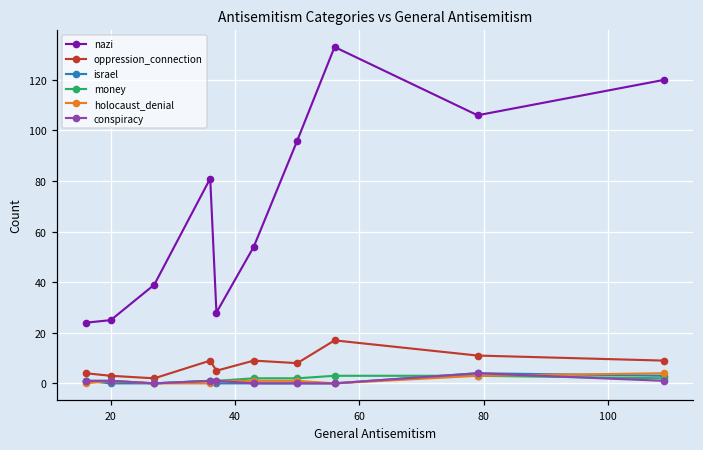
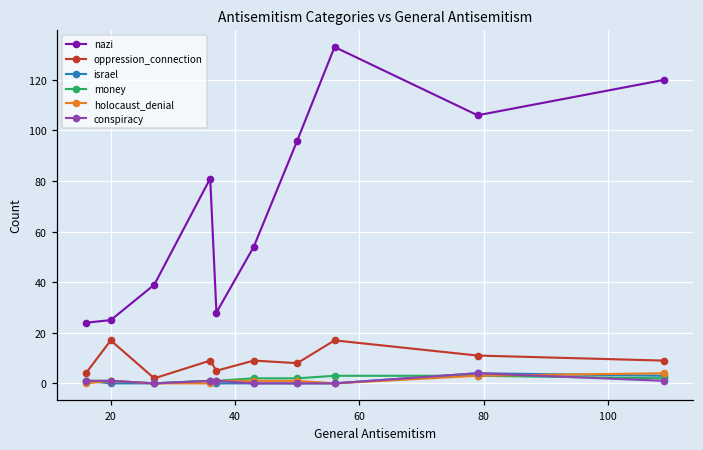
  {
    "oppression_connection": {
-     "20": 3
+     "20": 17
    }
  }
